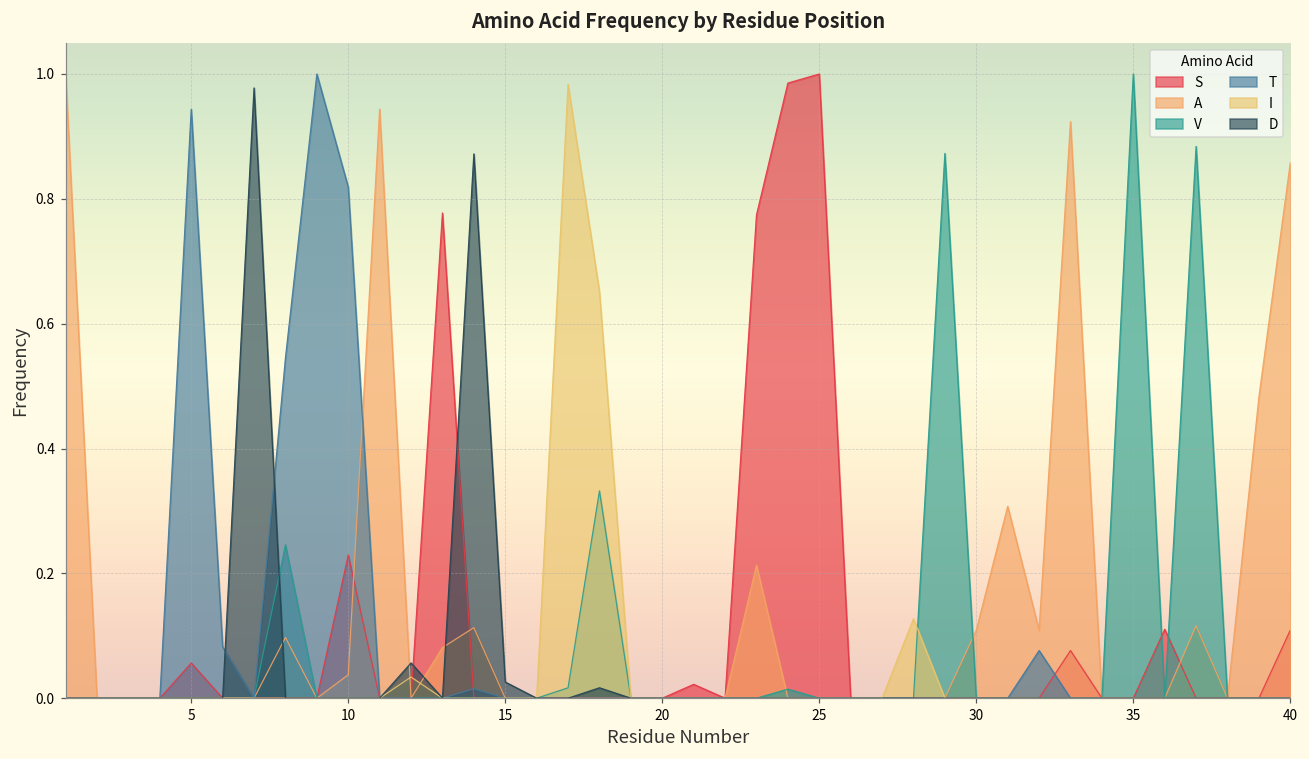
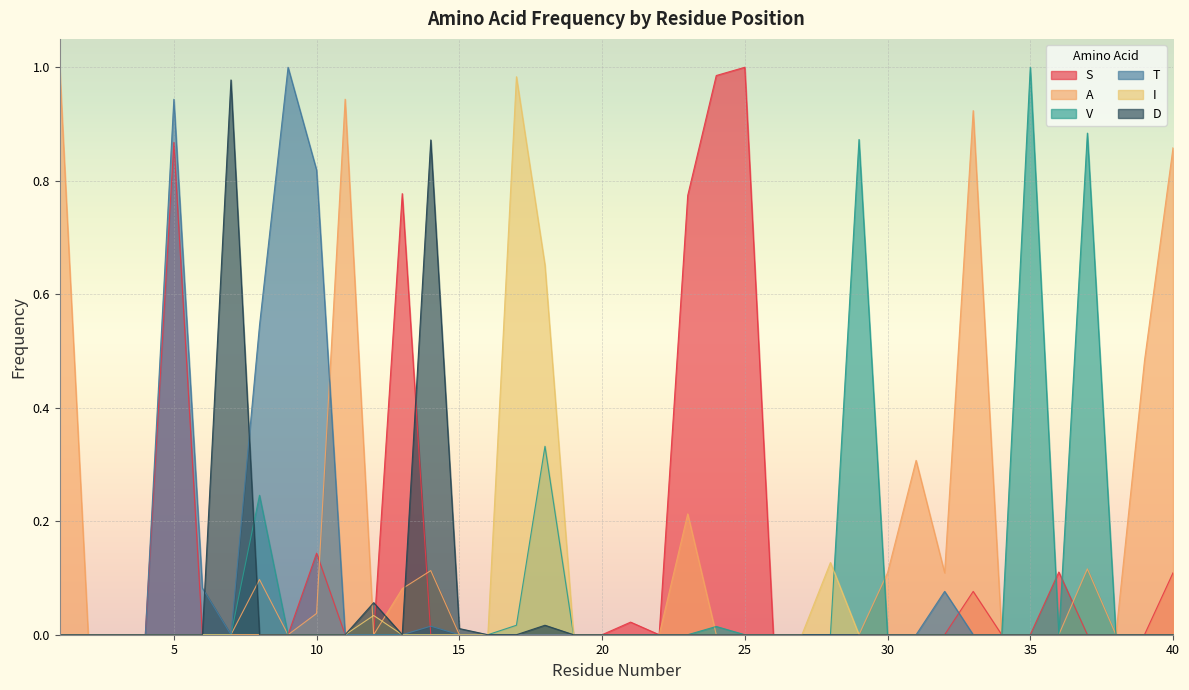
  {
    "S": {
-     "5": 0.06,
-     "10": 0.23,
+     "5": 0.87,
+     "10": 0.14,
      "25": 1.00,
      "40": 0.11
    },
    "D": {
-     "15": 0.03
+     "15": 0.01
    }
  }
